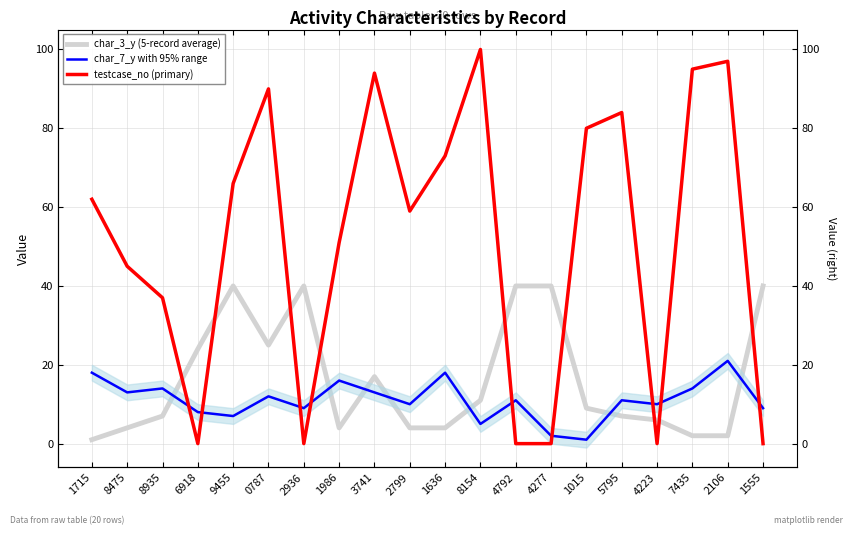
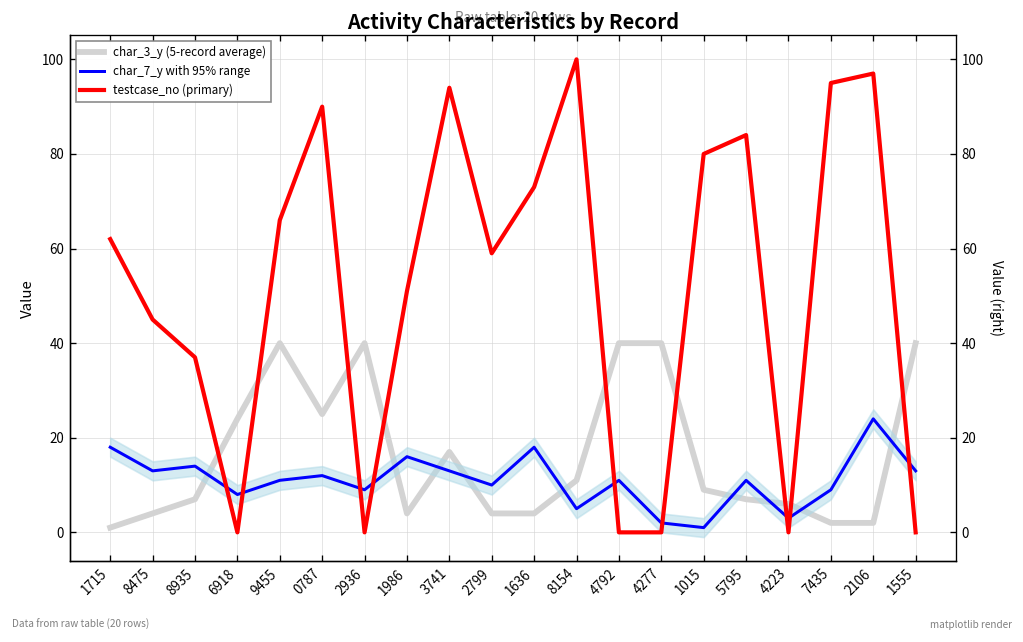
  {
    "char_7_y with 95% range": {
      "1715": 18,
      "8475": 13,
      "8935": 14,
      "6918": 8,
-     "9455": 7,
+     "9455": 11,
      "0787": 12,
      "2936": 9,
      "1986": 16,
      "3741": 13,
      "2799": 10,
      "1636": 18,
      "8154": 5,
      "4792": 11,
      "4277": 2,
      "1015": 1,
      "5795": 11,
-     "4223": 10,
-     "7435": 14,
-     "2106": 21,
-     "1555": 9
+     "4223": 3,
+     "7435": 9,
+     "2106": 24,
+     "1555": 13
    },
    "testcase_no (primary)": {
      "1715": 62,
      "8475": 45,
      "8935": 37,
      "6918": 0,
      "9455": 66,
      "0787": 90,
      "2936": 0,
      "1986": 51,
      "3741": 94,
      "2799": 59,
      "1636": 73,
      "8154": 100,
      "4792": 0,
      "4277": 0,
      "1015": 80,
      "5795": 84,
      "4223": 0,
      "7435": 95,
      "2106": 97,
      "1555": 0
    }
  }
